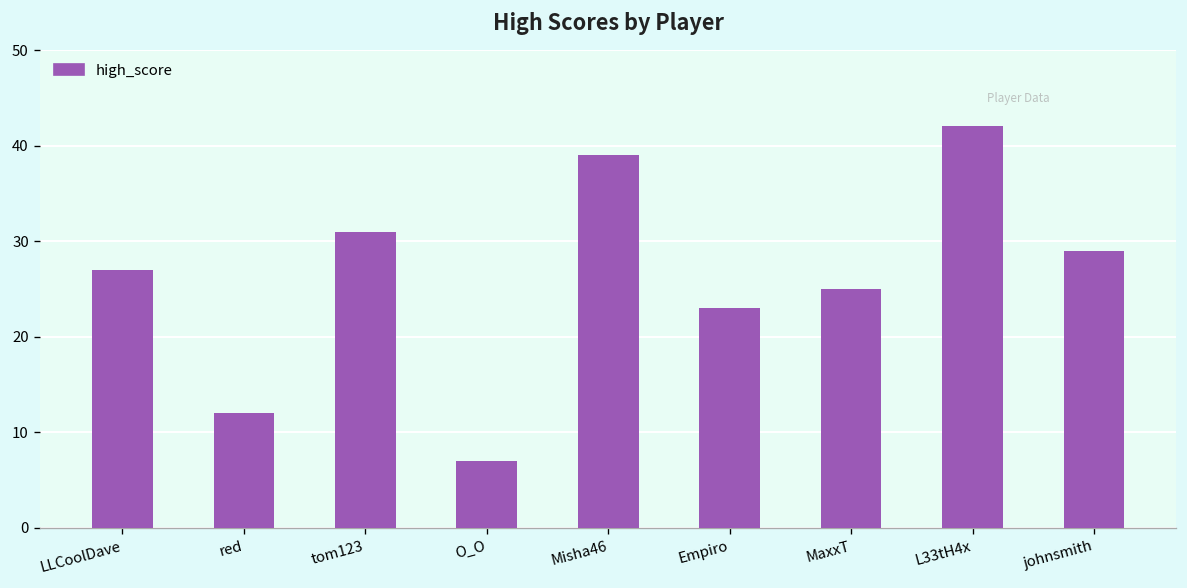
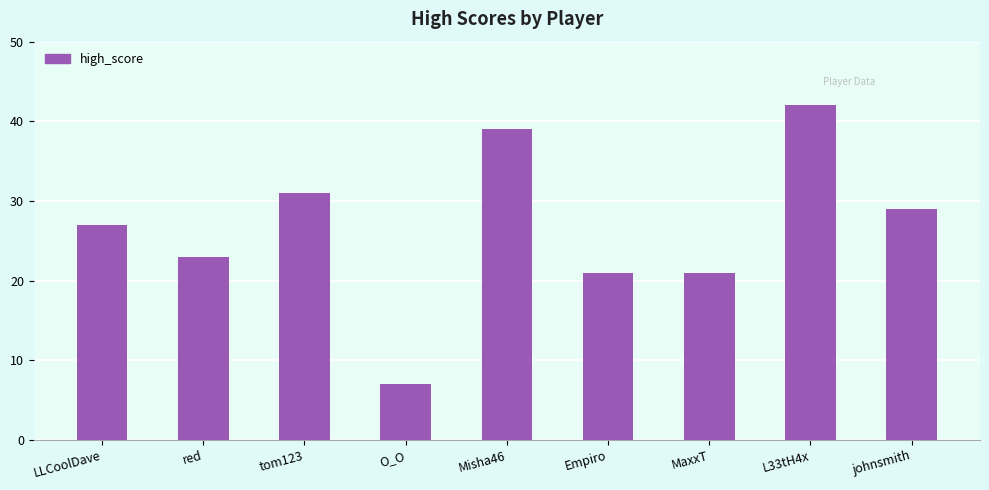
  {
    "LLCoolDave": 27,
-   "red": 12,
+   "red": 23,
    "tom123": 31,
    "O_O": 7,
    "Misha46": 39,
-   "Empiro": 23,
-   "MaxxT": 25,
+   "Empiro": 21,
+   "MaxxT": 21,
    "L33tH4x": 42,
    "johnsmith": 29
  }
